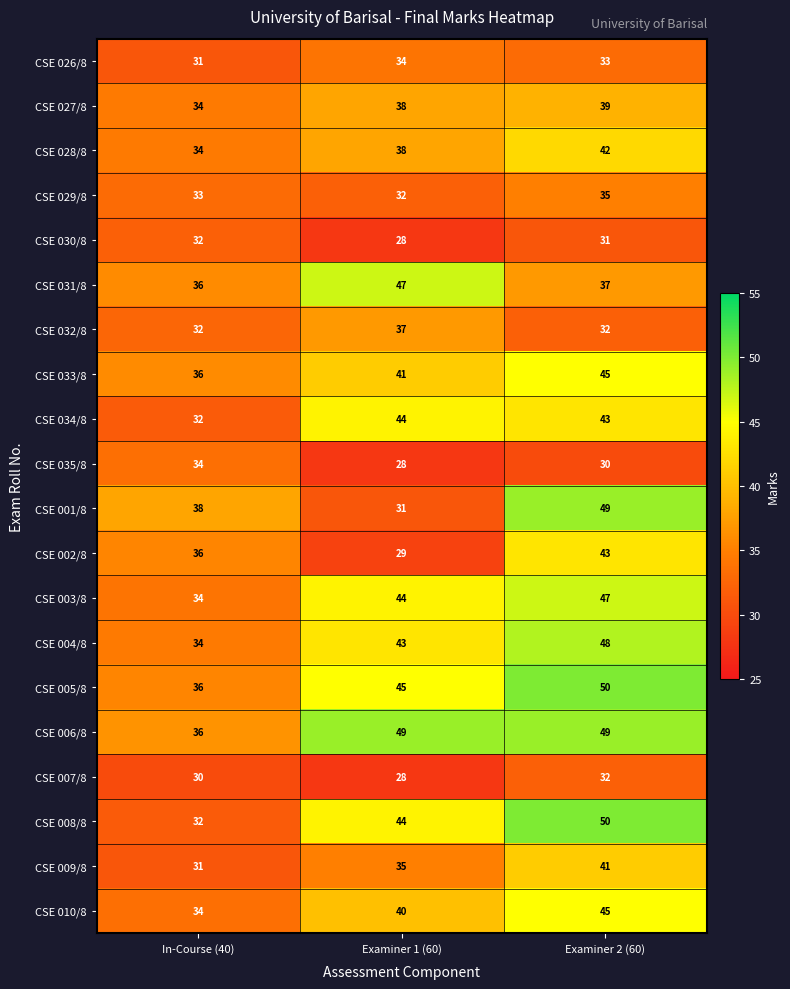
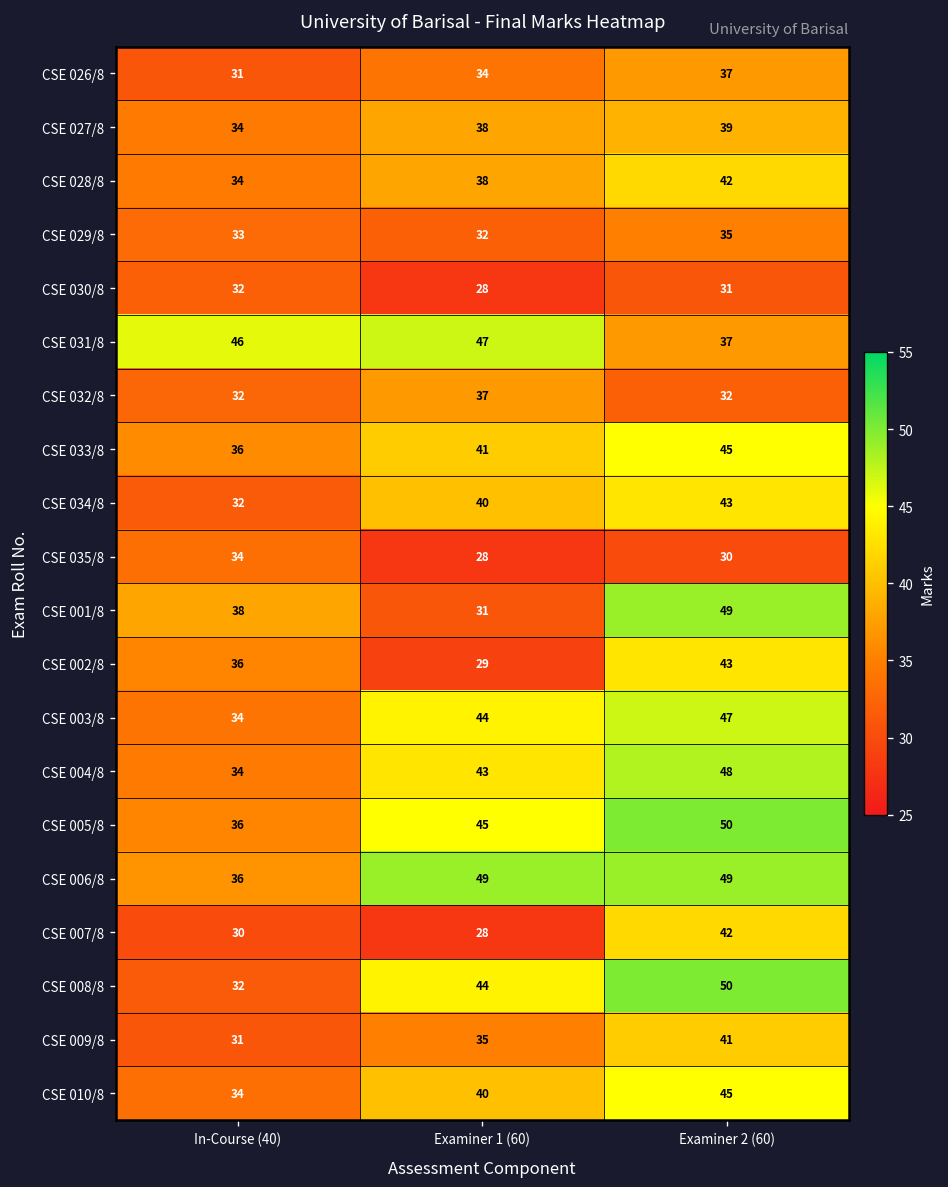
  {
    "CSE 026/8": {
      "In-Course (40)": 31,
      "Examiner 1 (60)": 34,
-     "Examiner 2 (60)": 33
+     "Examiner 2 (60)": 37
    },
    "CSE 027/8": {
      "In-Course (40)": 34,
      "Examiner 1 (60)": 38,
      "Examiner 2 (60)": 39
    },
    "CSE 028/8": {
      "In-Course (40)": 34,
      "Examiner 1 (60)": 38,
      "Examiner 2 (60)": 42
    },
    "CSE 029/8": {
      "In-Course (40)": 33,
      "Examiner 1 (60)": 32,
      "Examiner 2 (60)": 35
    },
    "CSE 030/8": {
      "In-Course (40)": 32,
      "Examiner 1 (60)": 28,
      "Examiner 2 (60)": 31
    },
    "CSE 031/8": {
-     "In-Course (40)": 36,
+     "In-Course (40)": 46,
      "Examiner 1 (60)": 47,
      "Examiner 2 (60)": 37
    },
    "CSE 032/8": {
      "In-Course (40)": 32,
      "Examiner 1 (60)": 37,
      "Examiner 2 (60)": 32
    },
    "CSE 033/8": {
      "In-Course (40)": 36,
      "Examiner 1 (60)": 41,
      "Examiner 2 (60)": 45
    },
    "CSE 034/8": {
      "In-Course (40)": 32,
-     "Examiner 1 (60)": 44,
+     "Examiner 1 (60)": 40,
      "Examiner 2 (60)": 43
    },
    "CSE 035/8": {
      "In-Course (40)": 34,
      "Examiner 1 (60)": 28,
      "Examiner 2 (60)": 30
    },
    "CSE 001/8": {
      "In-Course (40)": 38,
      "Examiner 1 (60)": 31,
      "Examiner 2 (60)": 49
    },
    "CSE 002/8": {
      "In-Course (40)": 36,
      "Examiner 1 (60)": 29,
      "Examiner 2 (60)": 43
    },
    "CSE 003/8": {
      "In-Course (40)": 34,
      "Examiner 1 (60)": 44,
      "Examiner 2 (60)": 47
    },
    "CSE 004/8": {
      "In-Course (40)": 34,
      "Examiner 1 (60)": 43,
      "Examiner 2 (60)": 48
    },
    "CSE 005/8": {
      "In-Course (40)": 36,
      "Examiner 1 (60)": 45,
      "Examiner 2 (60)": 50
    },
    "CSE 006/8": {
      "In-Course (40)": 36,
      "Examiner 1 (60)": 49,
      "Examiner 2 (60)": 49
    },
    "CSE 007/8": {
      "In-Course (40)": 30,
      "Examiner 1 (60)": 28,
-     "Examiner 2 (60)": 32
+     "Examiner 2 (60)": 42
    },
    "CSE 008/8": {
      "In-Course (40)": 32,
      "Examiner 1 (60)": 44,
      "Examiner 2 (60)": 50
    },
    "CSE 009/8": {
      "In-Course (40)": 31,
      "Examiner 1 (60)": 35,
      "Examiner 2 (60)": 41
    },
    "CSE 010/8": {
      "In-Course (40)": 34,
      "Examiner 1 (60)": 40,
      "Examiner 2 (60)": 45
    }
  }
